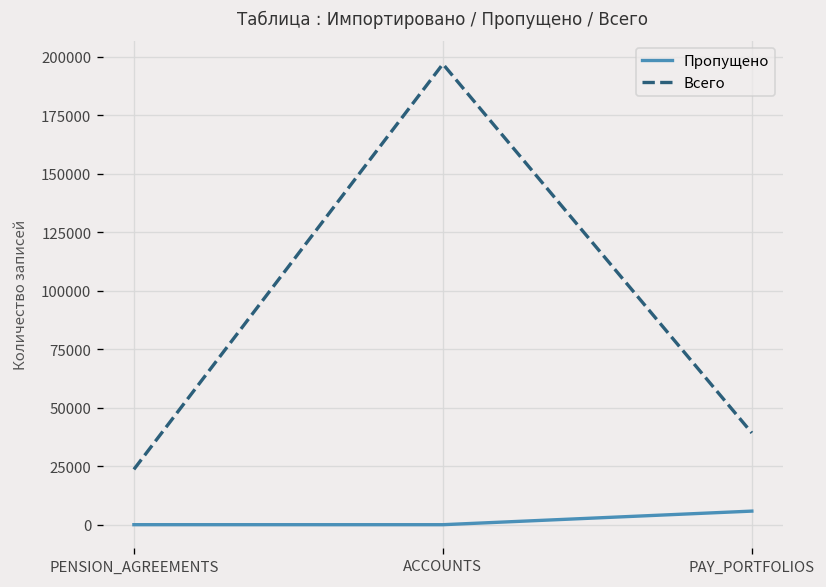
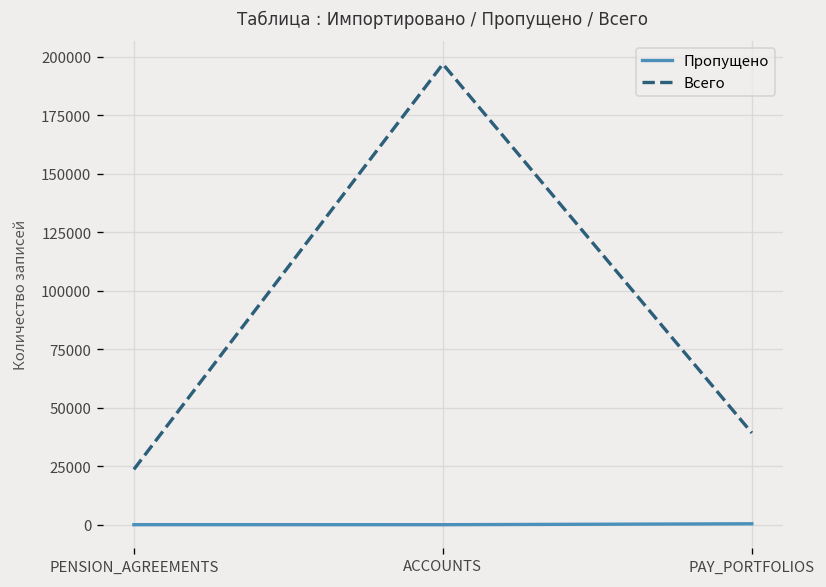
  {
    "Пропущено": {
      "PENSION_AGREEMENTS": 0,
      "ACCOUNTS": 0,
-     "PAY_PORTFOLIOS": 6000
+     "PAY_PORTFOLIOS": 0
    },
    "Всего": {
      "PENSION_AGREEMENTS": 24000,
      "ACCOUNTS": 197000,
      "PAY_PORTFOLIOS": 39000
    }
  }
